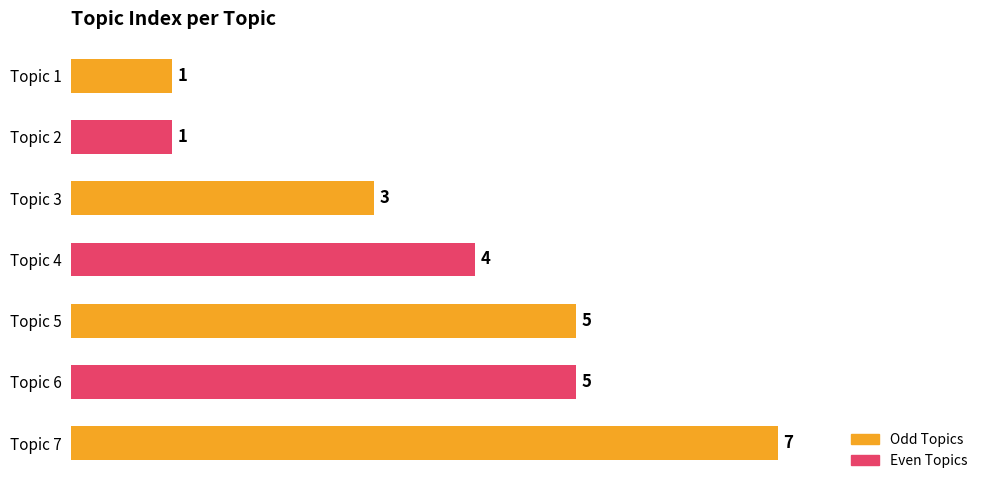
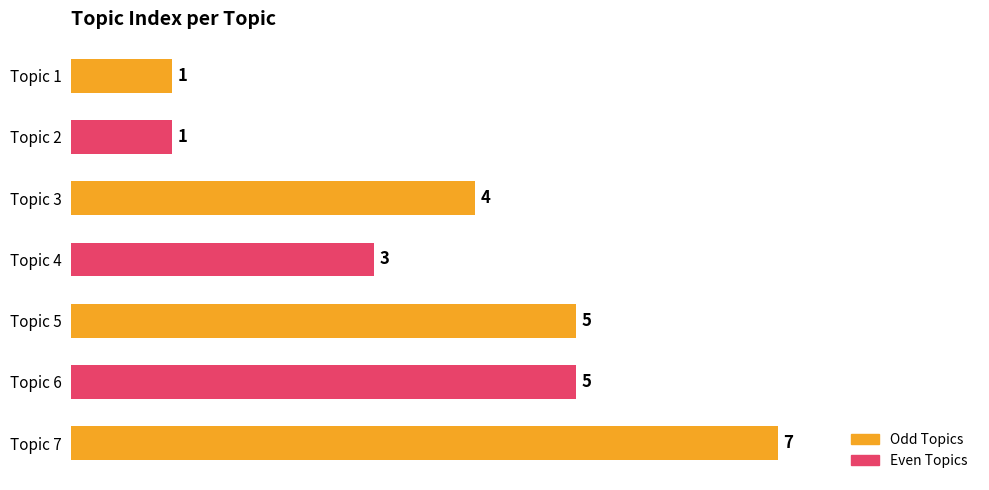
  {
    "Topic 1": 1,
    "Topic 2": 1,
-   "Topic 3": 3,
-   "Topic 4": 4,
+   "Topic 3": 4,
+   "Topic 4": 3,
    "Topic 5": 5,
    "Topic 6": 5,
    "Topic 7": 7
  }
